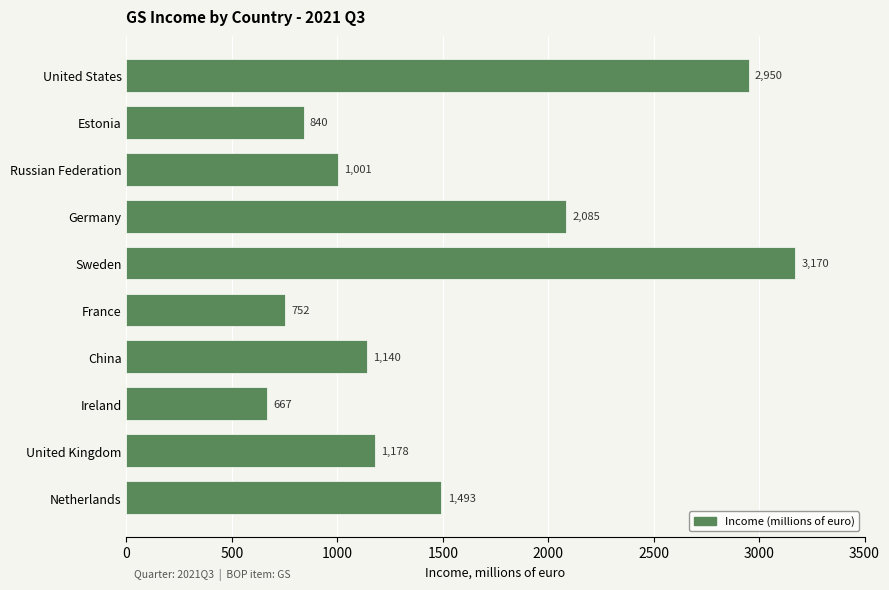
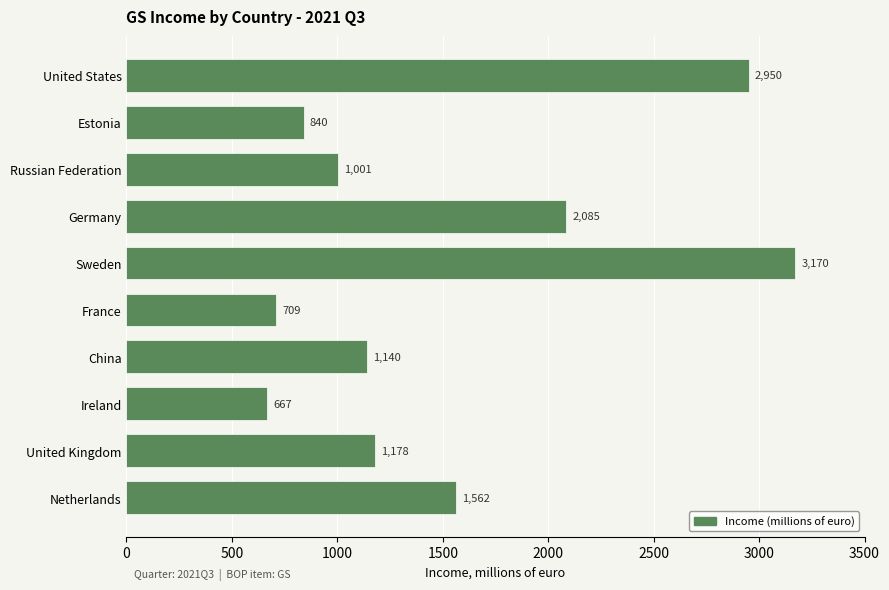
  {
    "United States": "2,950",
    "Estonia": "840",
    "Russian Federation": "1,001",
    "Germany": "2,085",
    "Sweden": "3,170",
-   "France": "752",
+   "France": "709",
    "China": "1,140",
    "Ireland": "667",
    "United Kingdom": "1,178",
-   "Netherlands": "1,493"
+   "Netherlands": "1,562"
  }
